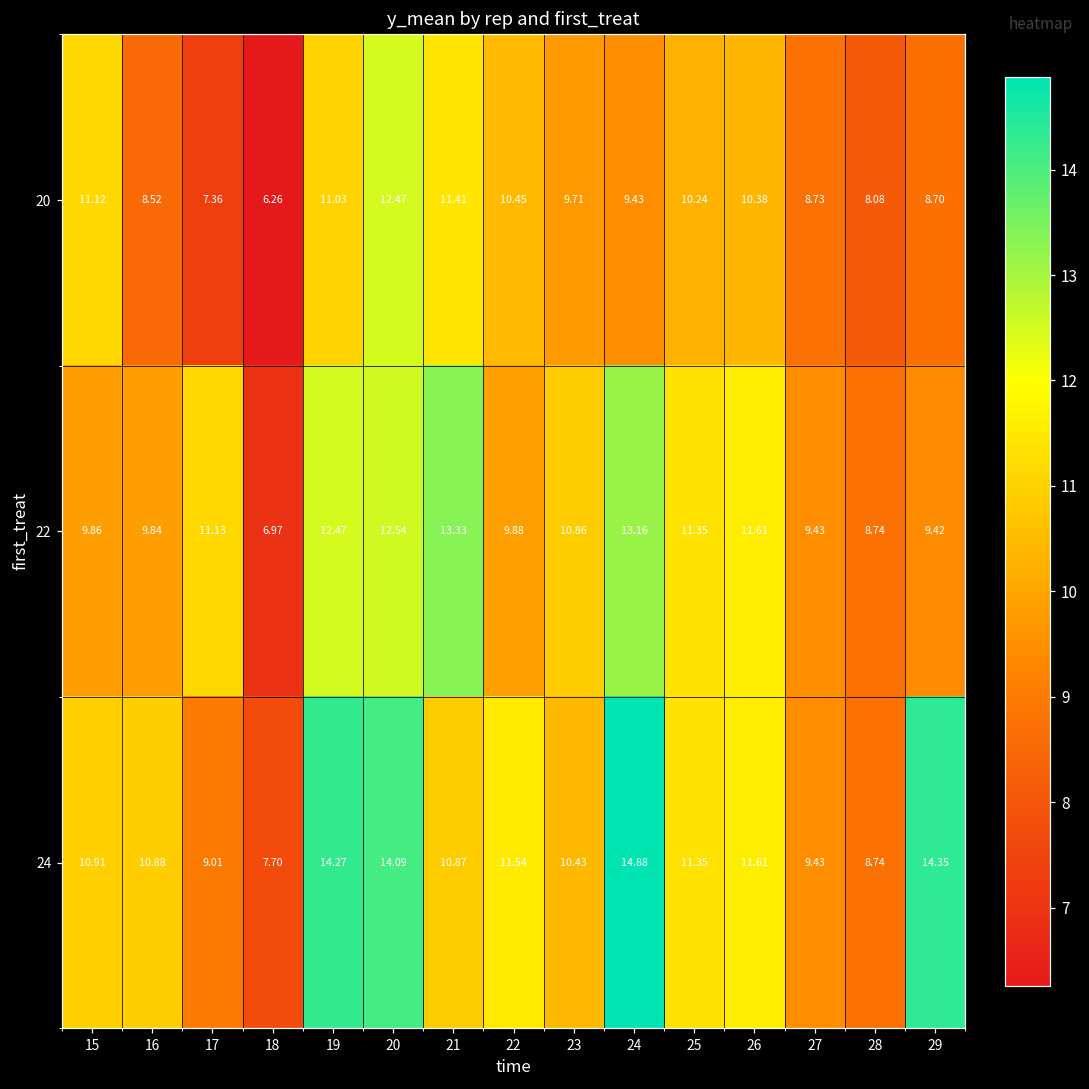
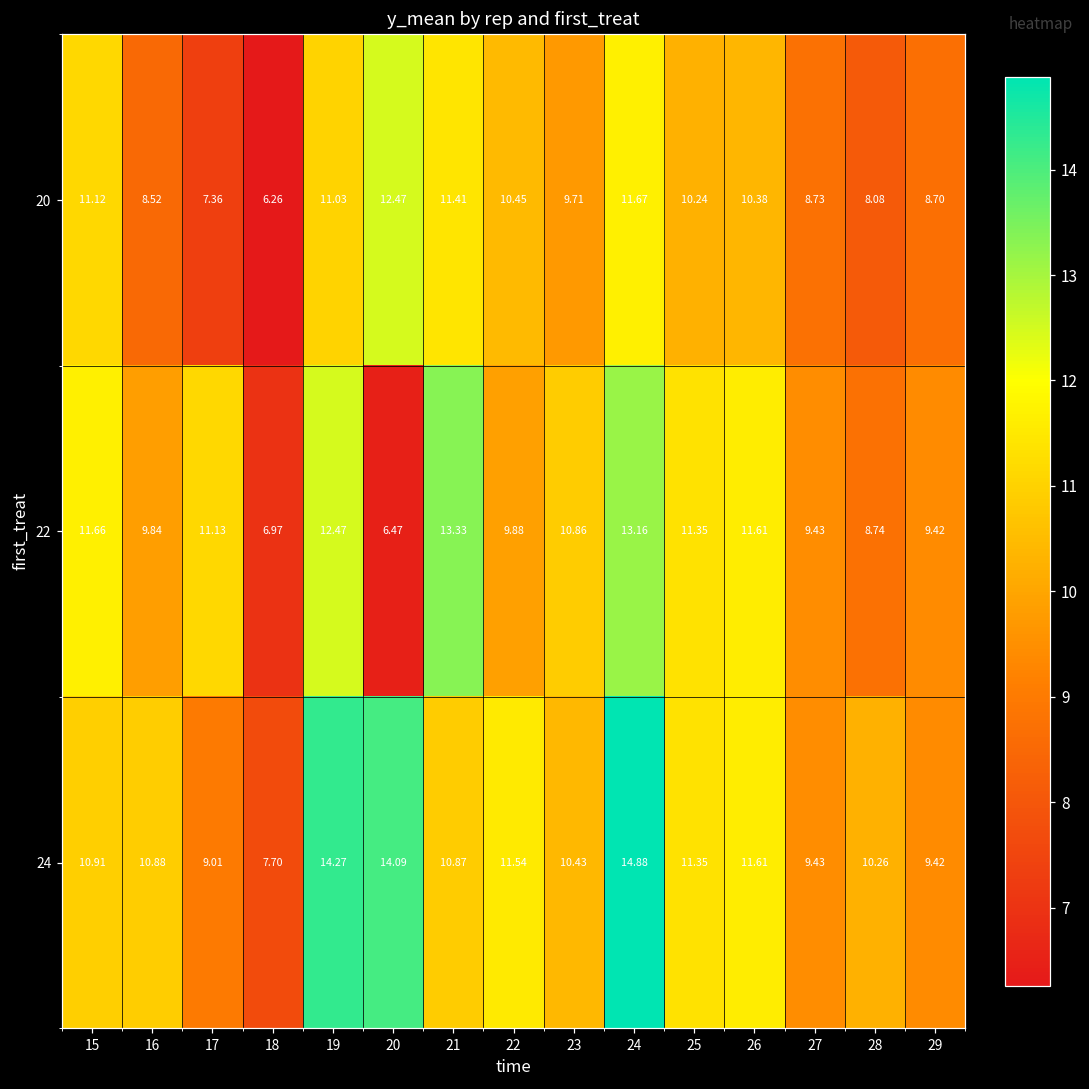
  {
    "20": {
      "15": 11.12,
      "16": 8.52,
      "17": 7.36,
      "18": 6.26,
      "19": 11.03,
      "20": 12.47,
      "21": 11.41,
      "22": 10.45,
      "23": 9.71,
-     "24": 9.43,
+     "24": 11.67,
      "25": 10.24,
      "26": 10.38,
      "27": 8.73,
      "28": 8.08,
      "29": 8.70
    },
    "22": {
-     "15": 9.86,
+     "15": 11.66,
      "16": 9.84,
      "17": 11.13,
      "18": 6.97,
      "19": 12.47,
-     "20": 12.54,
+     "20": 6.47,
      "21": 13.33,
      "22": 9.88,
      "23": 10.86,
      "24": 13.16,
      "25": 11.35,
      "26": 11.61,
      "27": 9.43,
      "28": 8.74,
      "29": 9.42
    },
    "24": {
      "15": 10.91,
      "16": 10.88,
      "17": 9.01,
      "18": 7.70,
      "19": 14.27,
      "20": 14.09,
      "21": 10.87,
      "22": 11.54,
      "23": 10.43,
      "24": 14.88,
      "25": 11.35,
      "26": 11.61,
      "27": 9.43,
-     "28": 8.74,
-     "29": 14.35
+     "28": 10.26,
+     "29": 9.42
    }
  }
